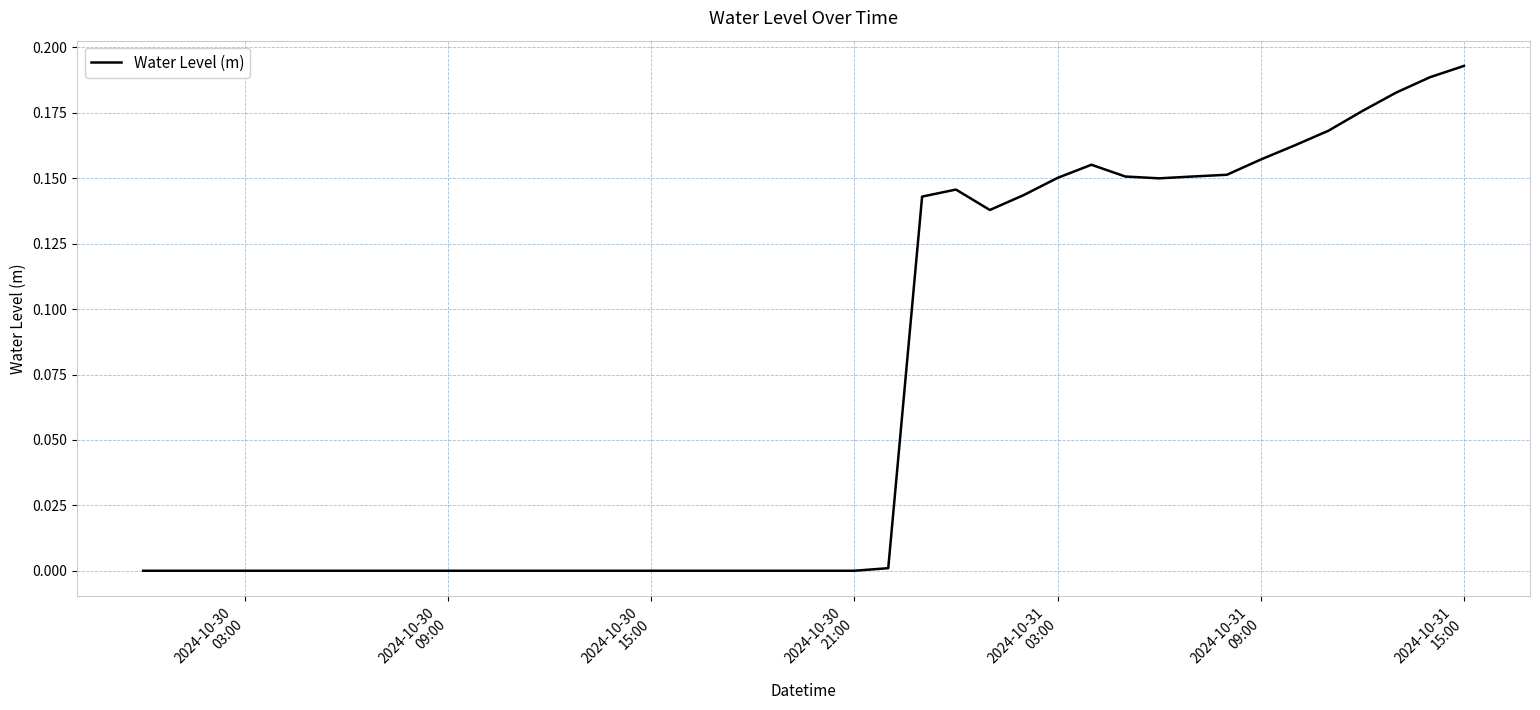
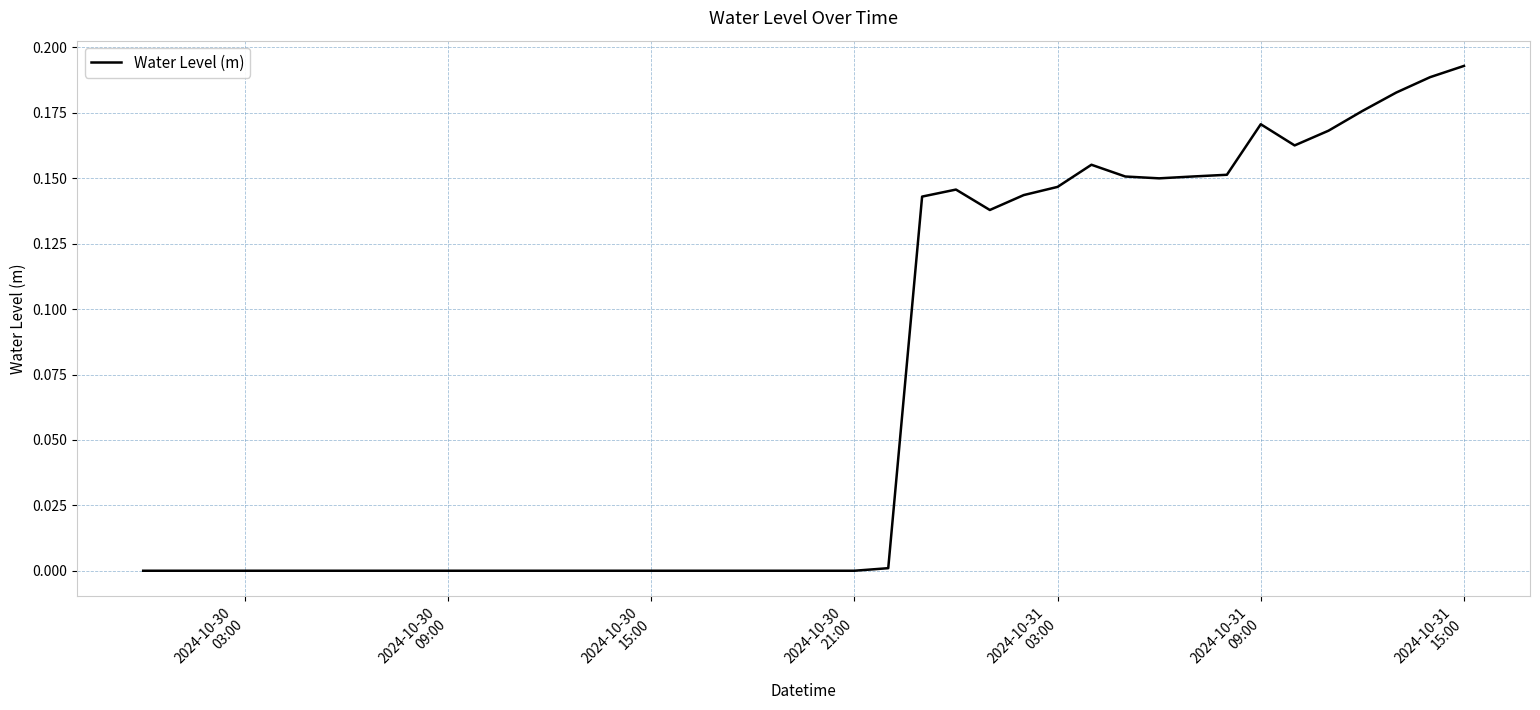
  {
    "2024-10-30 03:00": 0.000,
    "2024-10-30 09:00": 0.000,
    "2024-10-30 15:00": 0.000,
    "2024-10-30 21:00": 0.000,
-   "2024-10-31 03:00": 0.150,
-   "2024-10-31 09:00": 0.157,
+   "2024-10-31 03:00": 0.147,
+   "2024-10-31 09:00": 0.171,
    "2024-10-31 15:00": 0.193
  }
